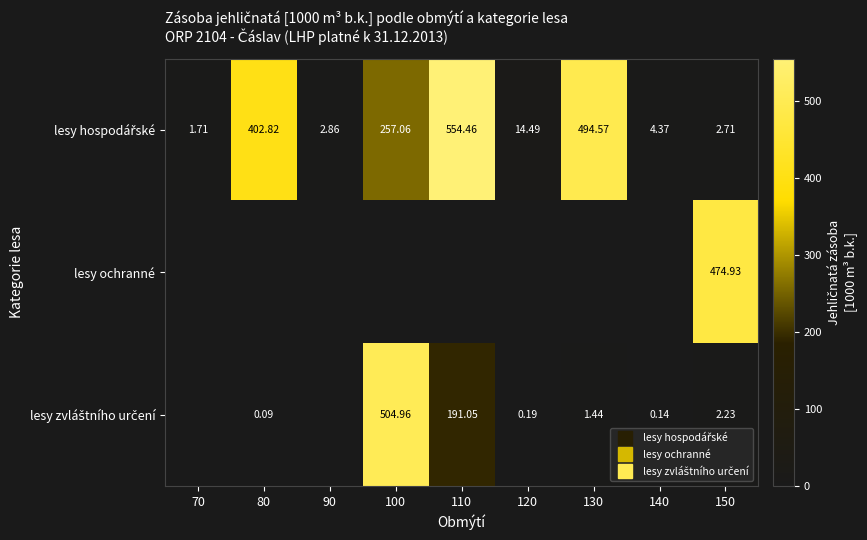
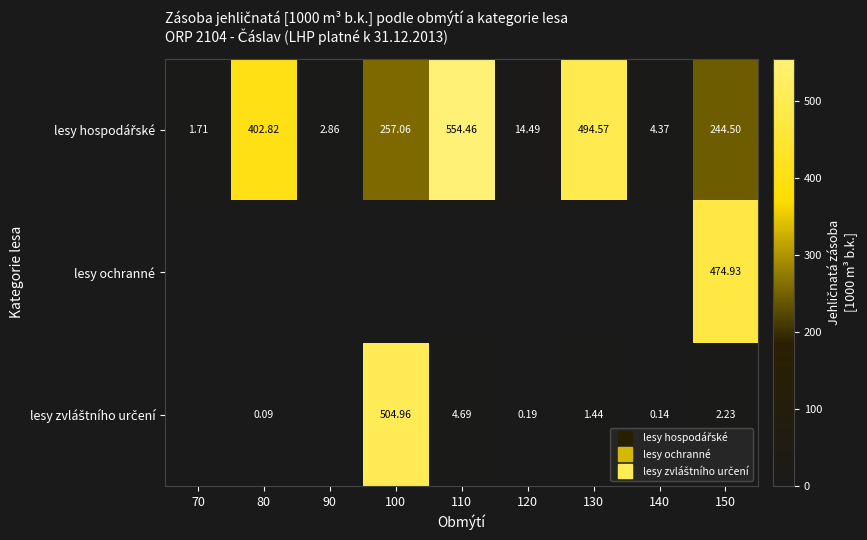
  {
    "lesy hospodářské": {
      "70": 1.71,
      "80": 402.82,
      "90": 2.86,
      "100": 257.06,
      "110": 554.46,
      "120": 14.49,
      "130": 494.57,
      "140": 4.37,
-     "150": 2.71
+     "150": 244.50
    },
    "lesy ochranné": {
      "150": 474.93
    },
    "lesy zvláštního určení": {
      "80": 0.09,
      "100": 504.96,
-     "110": 191.05,
+     "110": 4.69,
      "120": 0.19,
      "130": 1.44,
      "140": 0.14,
      "150": 2.23
    }
  }
